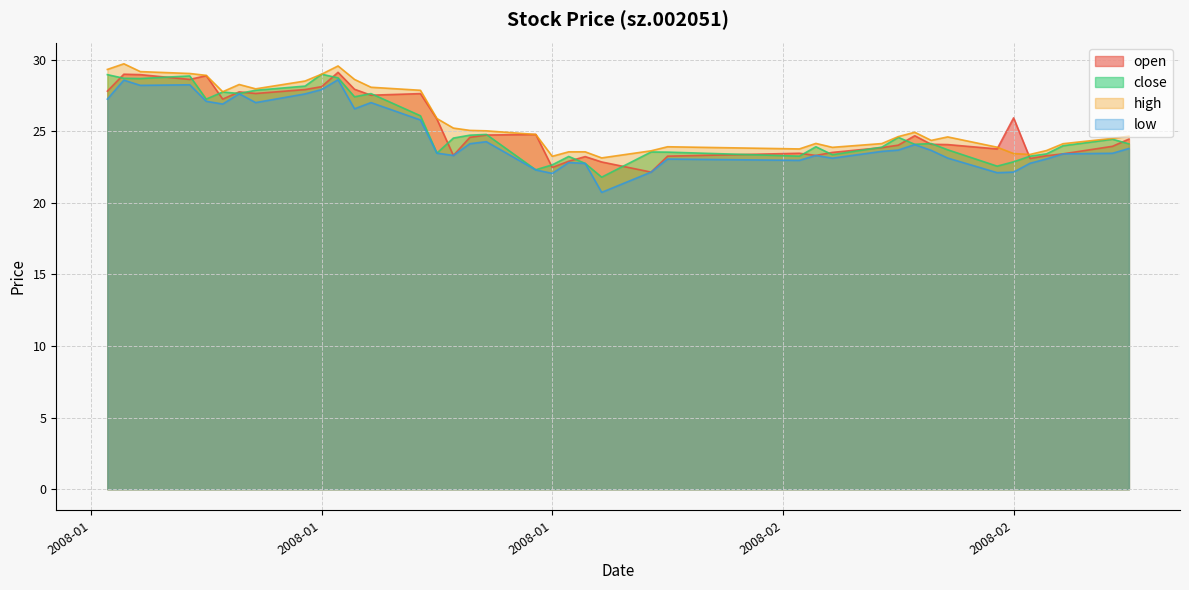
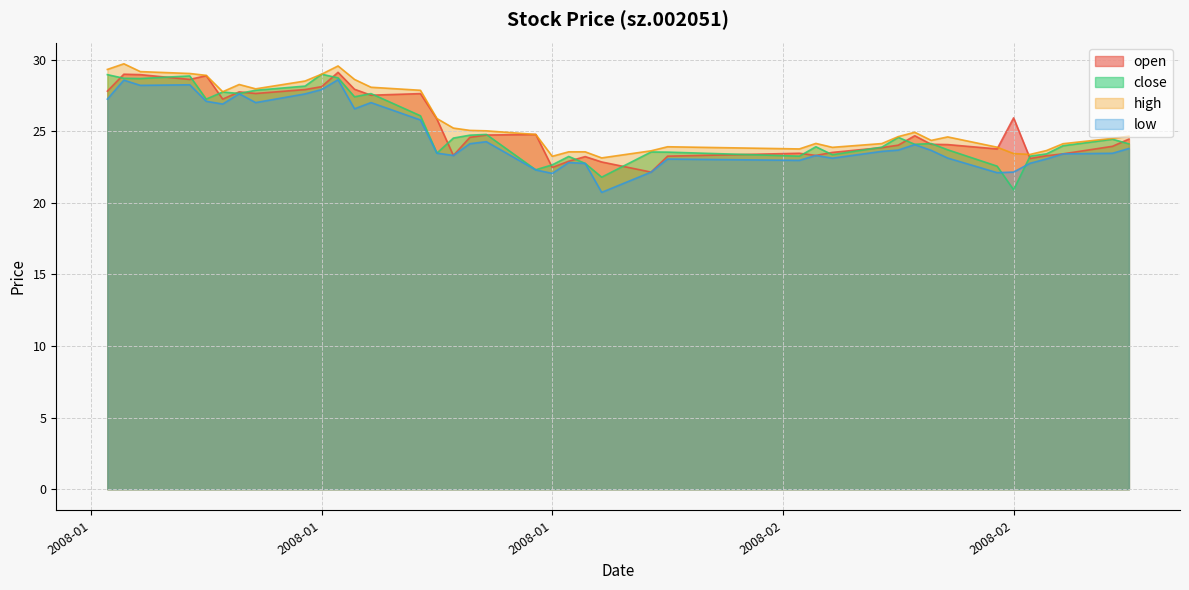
  {
    "open": {
      "2008-02": 25.9
    },
    "close": {
-     "2008-02": 22.9
+     "2008-02": 20.9
    },
    "high": {
      "2008-02": 23.4
    },
    "low": {
      "2008-02": 22.1
    }
  }
